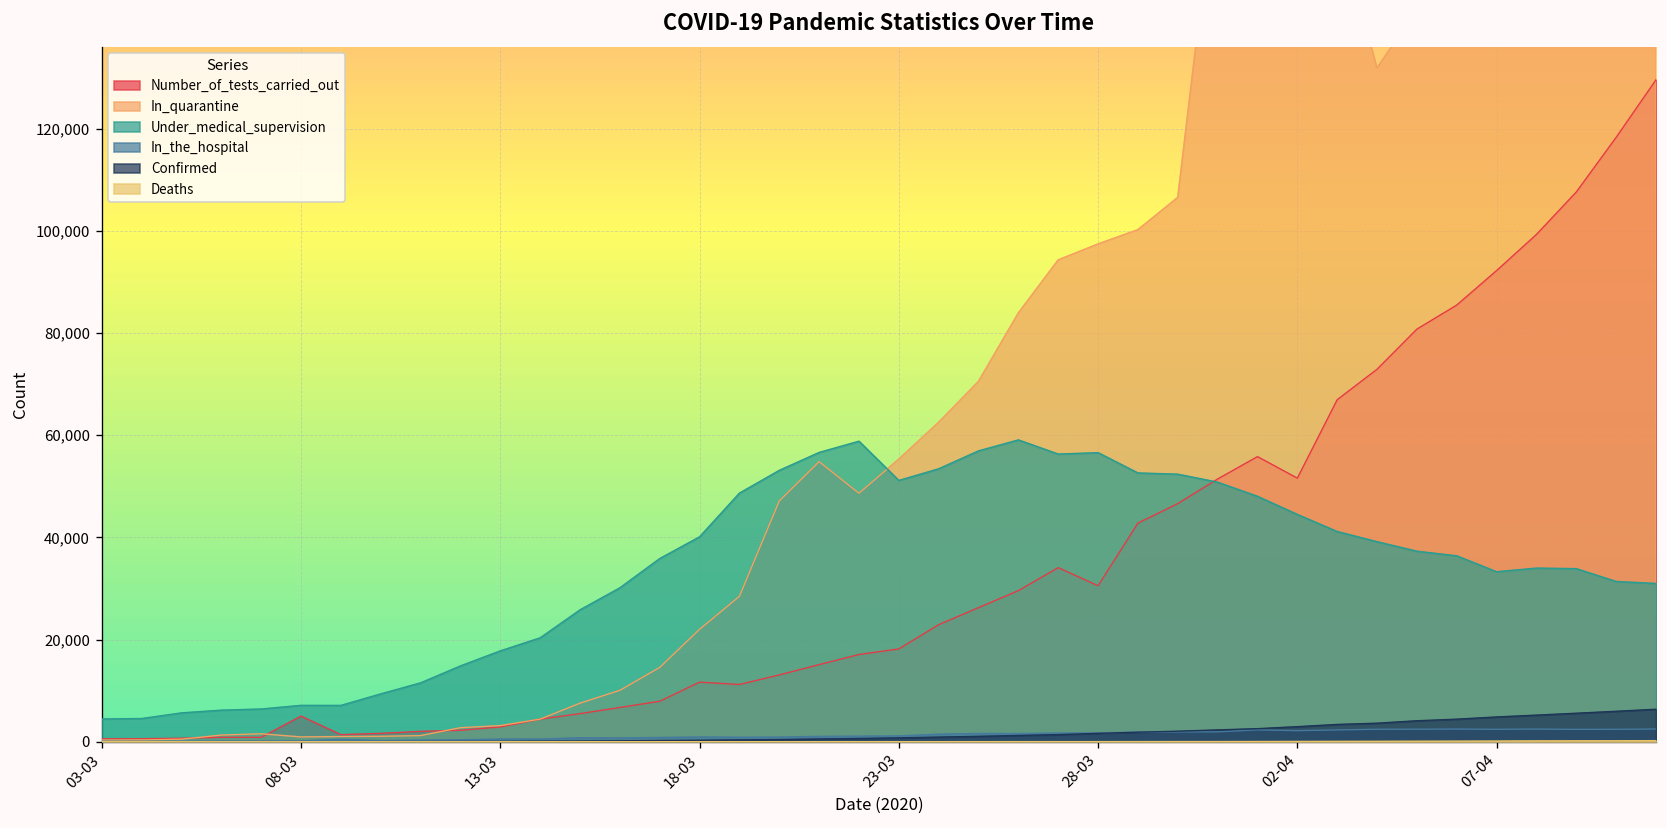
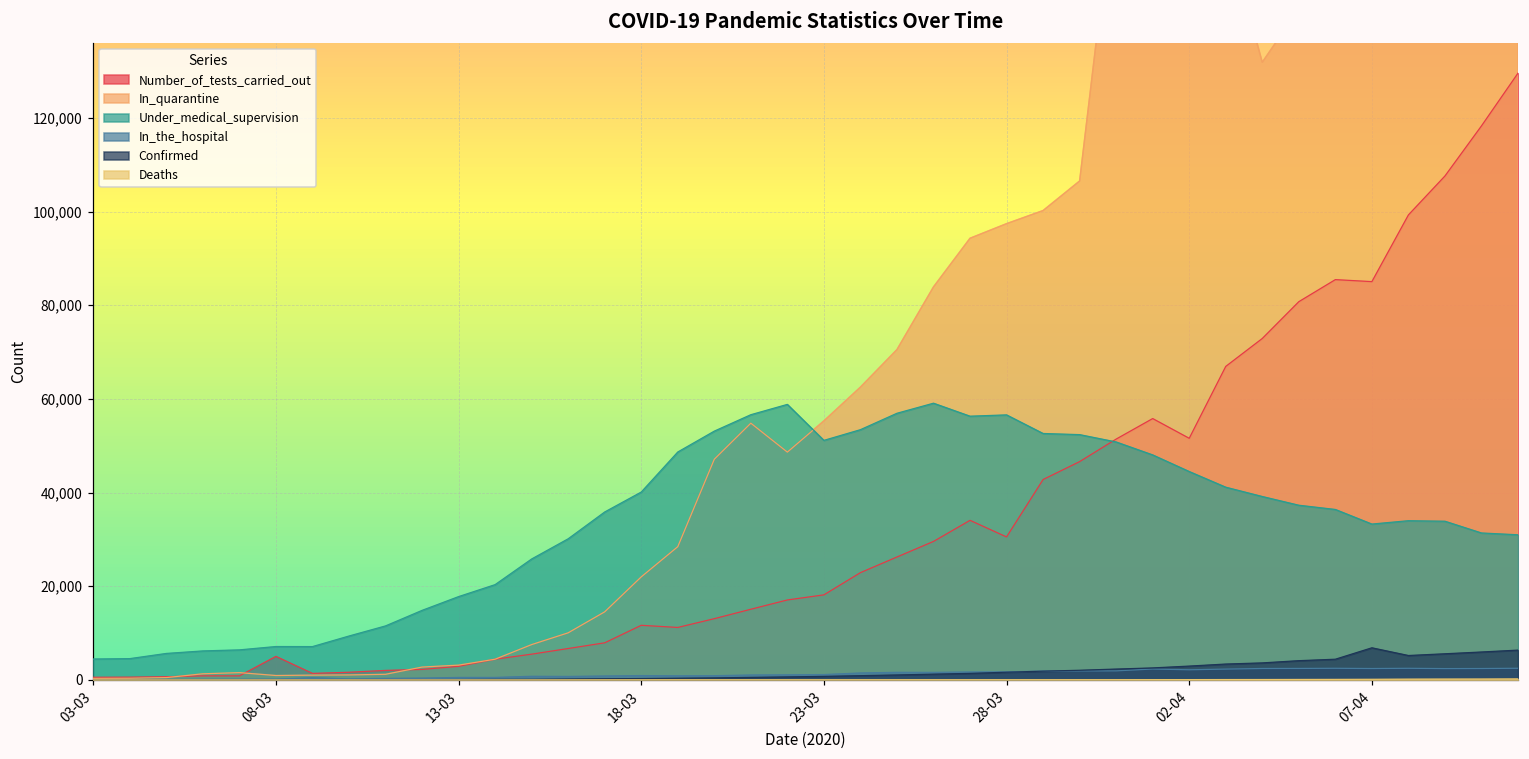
  {
    "Number_of_tests_carried_out": {
      "08-03": "5,000",
      "18-03": "12,000",
      "23-03": "18,000",
      "28-03": "31,000",
      "02-04": "52,000",
-     "07-04": "92,000"
+     "07-04": "85,000"
    },
    "Confirmed": {
      "02-04": "3,000",
-     "07-04": "5,000"
+     "07-04": "7,000"
    }
  }
